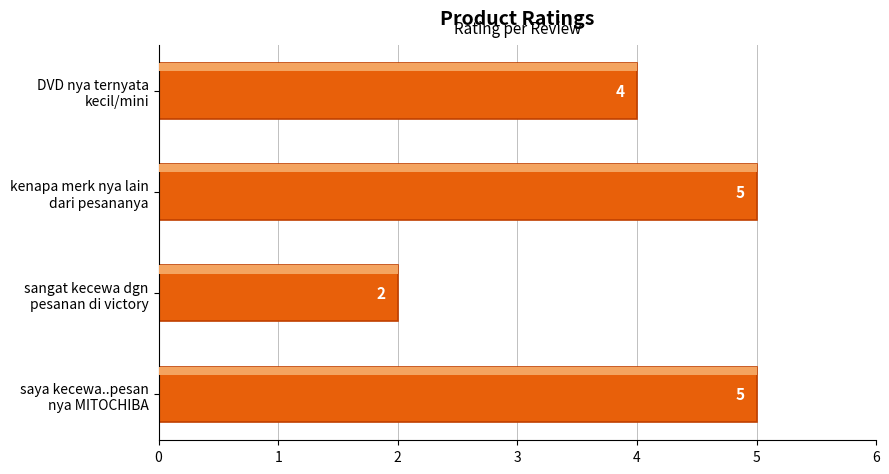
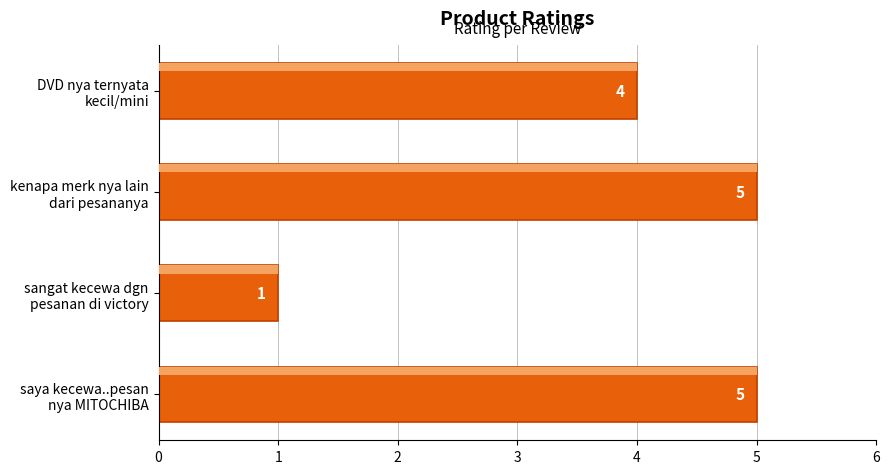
  {
    "DVD nya ternyata kecil/mini": 4,
    "kenapa merk nya lain dari pesananya": 5,
-   "sangat kecewa dgn pesanan di victory": 2,
+   "sangat kecewa dgn pesanan di victory": 1,
    "saya kecewa..pesan nya MITOCHIBA": 5
  }
